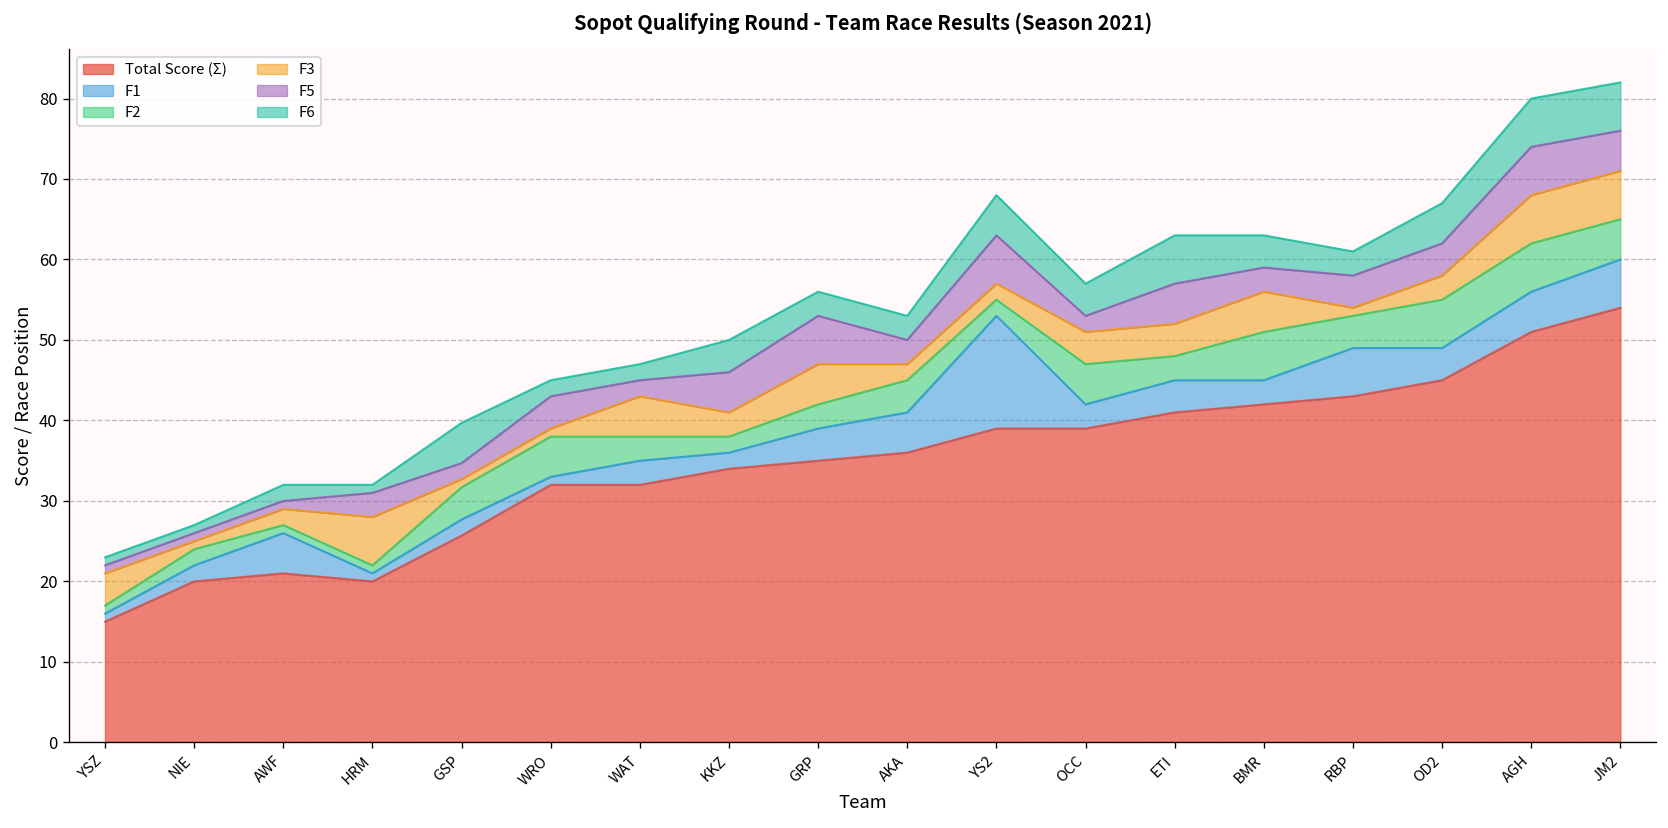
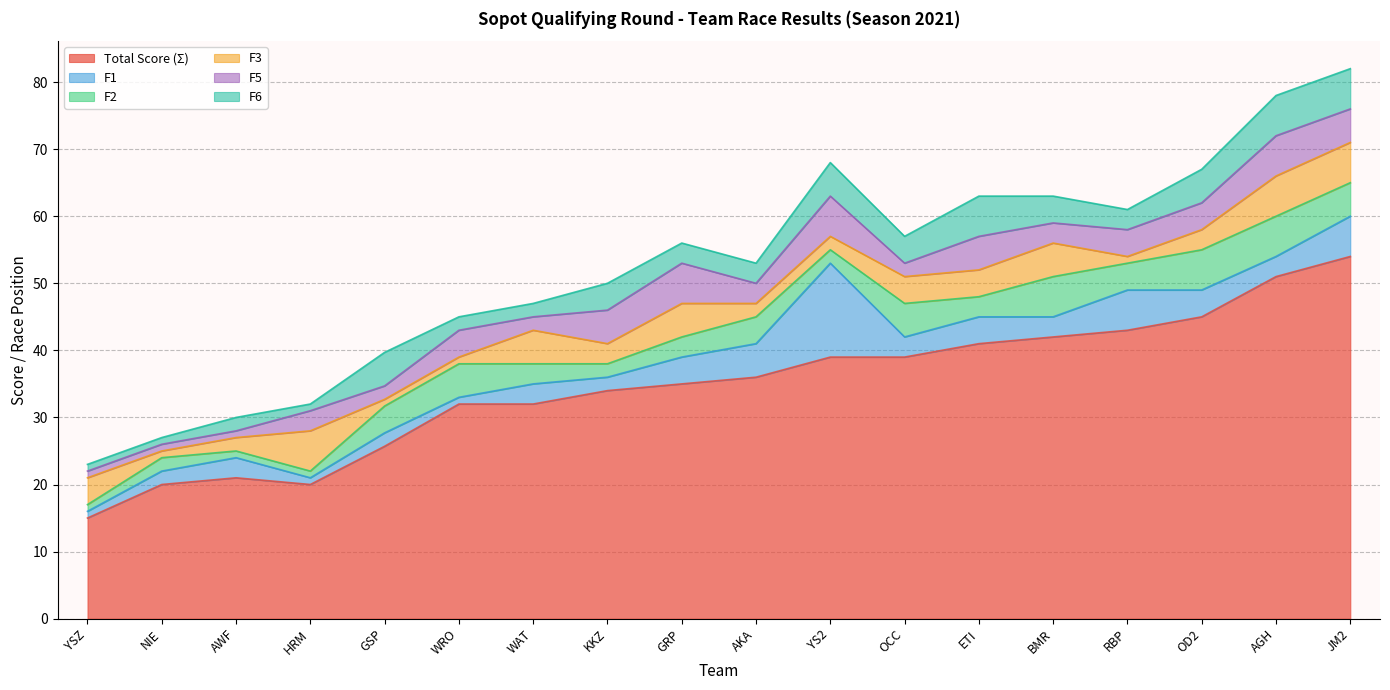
  {
    "Total Score (Σ)": {
      "YSZ": 15,
      "NIE": 20,
      "AWF": 21,
      "HRM": 20,
      "GSP": 26,
      "WRO": 32,
      "WAT": 32,
      "KKZ": 34,
      "GRP": 35,
      "AKA": 36,
      "YS2": 39,
      "OCC": 39,
      "ETI": 41,
      "BMR": 42,
      "RBP": 43,
      "OD2": 45,
      "AGH": 51,
      "JM2": 54
    },
    "F1": {
      "YSZ": 1,
      "NIE": 2,
-     "AWF": 5,
+     "AWF": 3,
      "HRM": 1,
      "GSP": 2,
      "WRO": 1,
      "WAT": 3,
      "KKZ": 2,
      "GRP": 4,
      "AKA": 5,
      "YS2": 14,
      "OCC": 3,
      "ETI": 4,
      "BMR": 3,
      "RBP": 6,
      "OD2": 4,
-     "AGH": 5,
+     "AGH": 3,
      "JM2": 6
    },
    "F3": {
      "YSZ": 4,
      "NIE": 1,
      "AWF": 2,
      "HRM": 6,
      "GSP": 1,
      "WRO": 1,
      "WAT": 5,
      "KKZ": 3,
      "GRP": 5,
      "AKA": 2,
      "YS2": 2,
      "OCC": 4,
      "ETI": 4,
      "BMR": 5,
      "RBP": 1,
      "OD2": 3,
      "AGH": 6,
      "JM2": 6
    },
    "F5": {
      "YSZ": 1,
      "NIE": 1,
      "AWF": 1,
      "HRM": 3,
      "GSP": 2,
      "WRO": 4,
      "WAT": 2,
      "KKZ": 5,
      "GRP": 6,
      "AKA": 3,
      "YS2": 6,
      "OCC": 2,
      "ETI": 5,
      "BMR": 3,
      "RBP": 4,
      "OD2": 4,
      "AGH": 6,
      "JM2": 5
    }
  }
